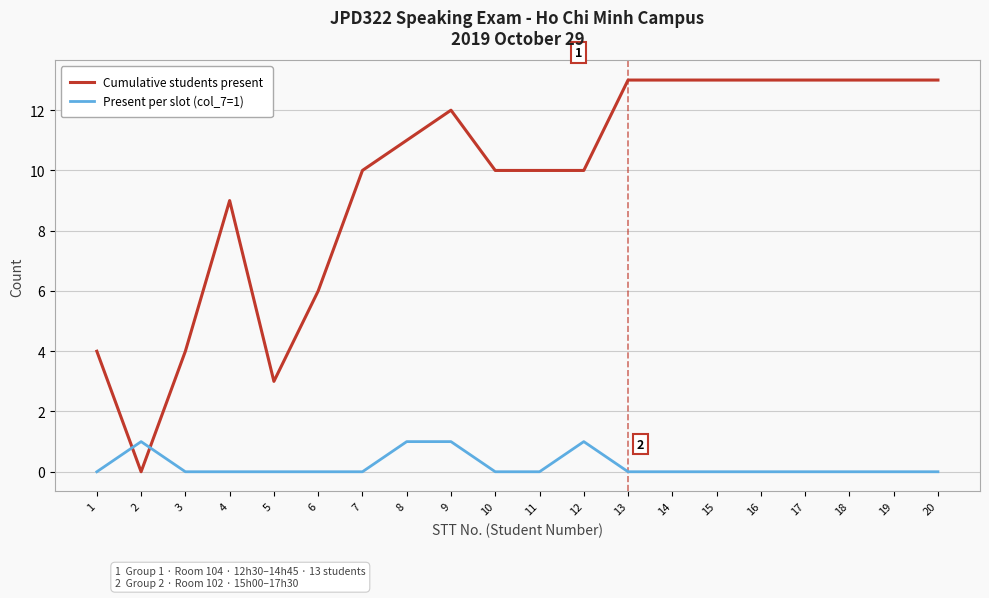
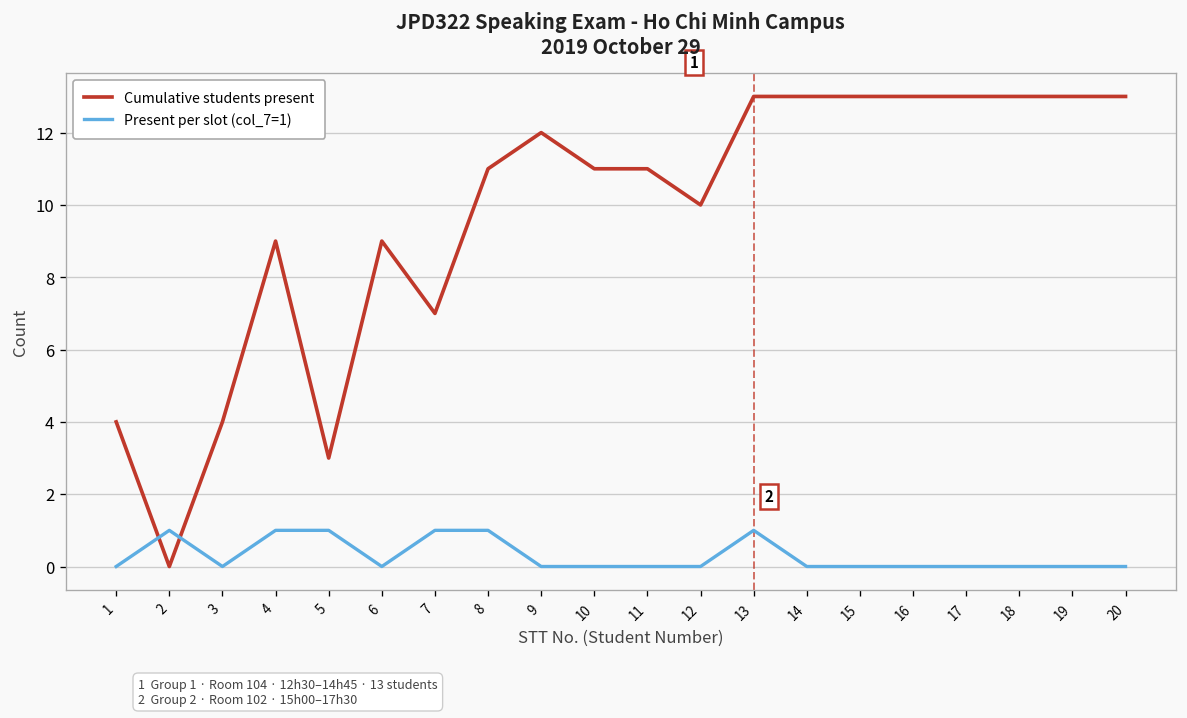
  {
    "Cumulative students present": {
      "1": 4,
      "2": 0,
      "3": 4,
      "4": 9,
      "5": 3,
-     "6": 6,
-     "7": 10,
+     "6": 9,
+     "7": 7,
      "8": 11,
      "9": 12,
-     "10": 10,
-     "11": 10,
+     "10": 11,
+     "11": 11,
      "12": 10,
      "13": 13,
      "14": 13,
      "15": 13,
      "16": 13,
      "17": 13,
      "18": 13,
      "19": 13,
      "20": 13
    },
    "Present per slot (col_7=1)": {
      "1": 0,
      "2": 1,
      "3": 0,
-     "4": 0,
-     "5": 0,
+     "4": 1,
+     "5": 1,
      "6": 0,
-     "7": 0,
+     "7": 1,
      "8": 1,
-     "9": 1,
+     "9": 0,
      "10": 0,
      "11": 0,
-     "12": 1,
-     "13": 0,
+     "12": 0,
+     "13": 1,
      "14": 0,
      "15": 0,
      "16": 0,
      "17": 0,
      "18": 0,
      "19": 0,
      "20": 0
    }
  }
